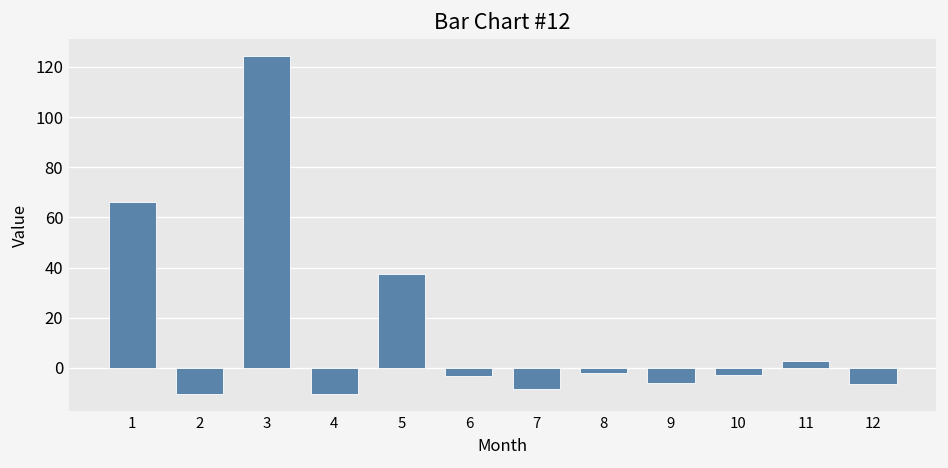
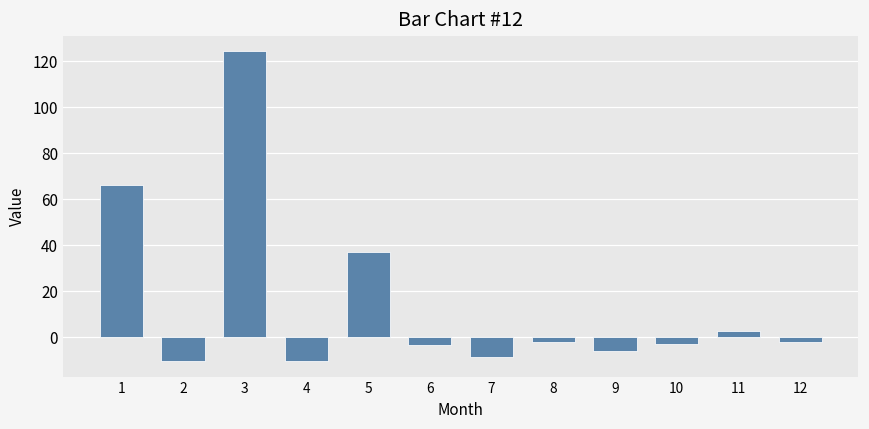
  {
    "1": 66,
    "2": -10,
    "3": 124,
    "4": -11,
    "5": 37,
    "6": -3,
    "7": -9,
    "8": -2,
    "9": -6,
    "10": -3,
    "11": 3,
-   "12": -7
+   "12": -2
  }
